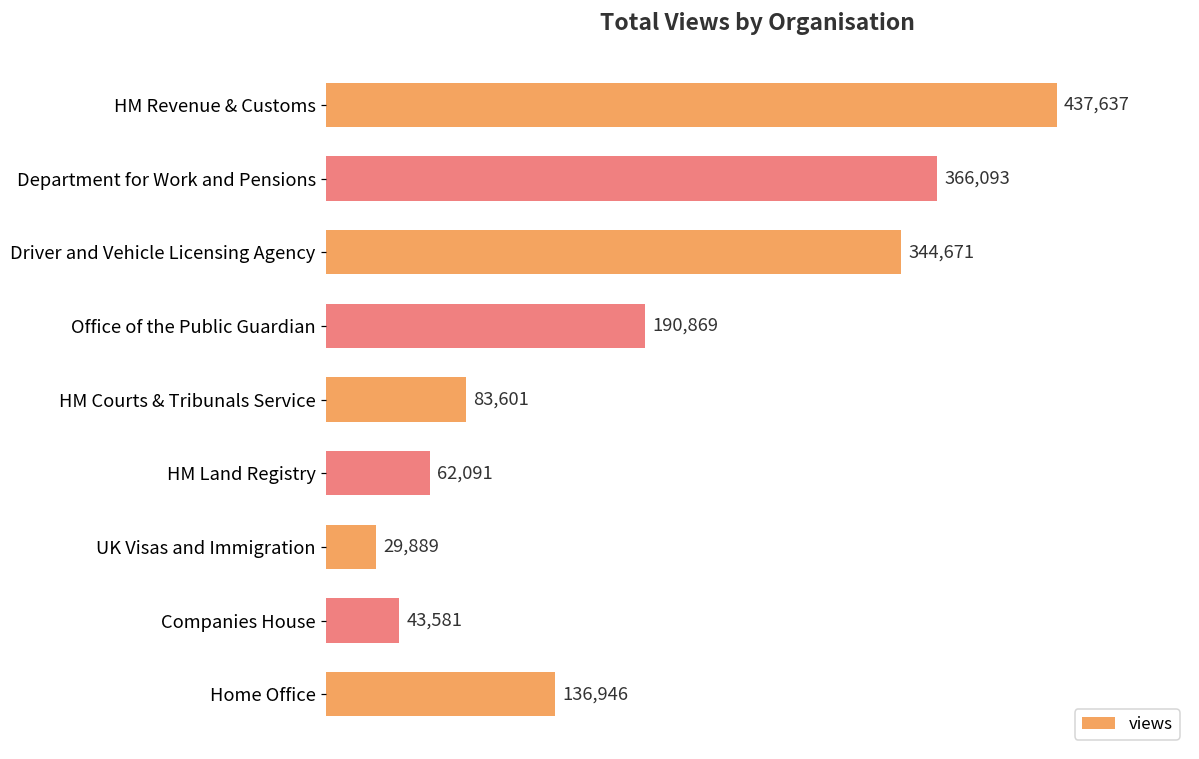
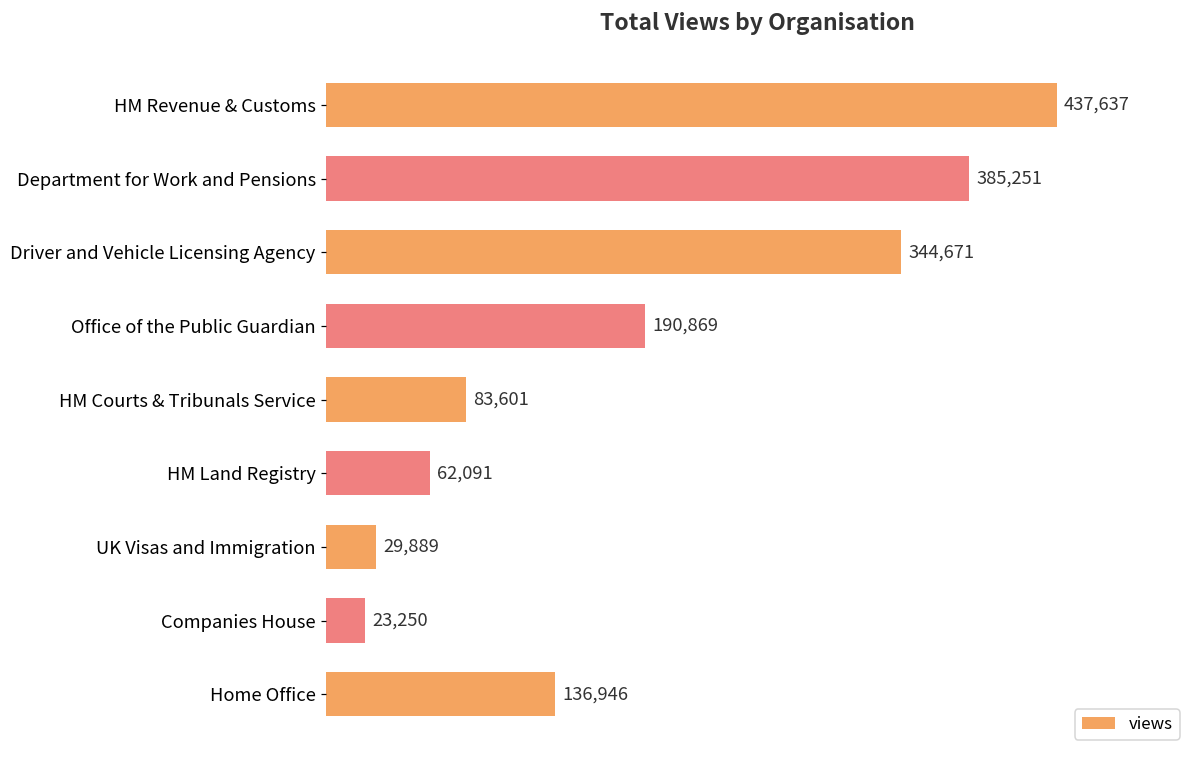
  {
    "HM Revenue & Customs": "437,637",
-   "Department for Work and Pensions": "366,093",
+   "Department for Work and Pensions": "385,251",
    "Driver and Vehicle Licensing Agency": "344,671",
    "Office of the Public Guardian": "190,869",
    "HM Courts & Tribunals Service": "83,601",
    "HM Land Registry": "62,091",
    "UK Visas and Immigration": "29,889",
-   "Companies House": "43,581",
+   "Companies House": "23,250",
    "Home Office": "136,946"
  }
